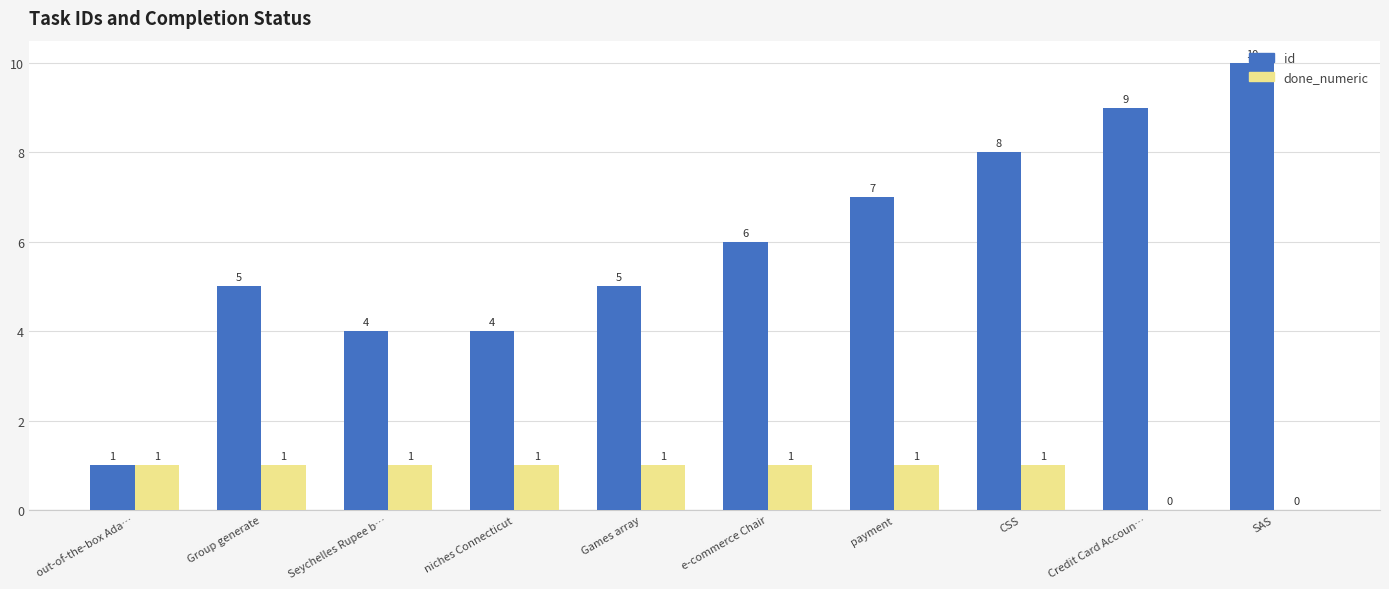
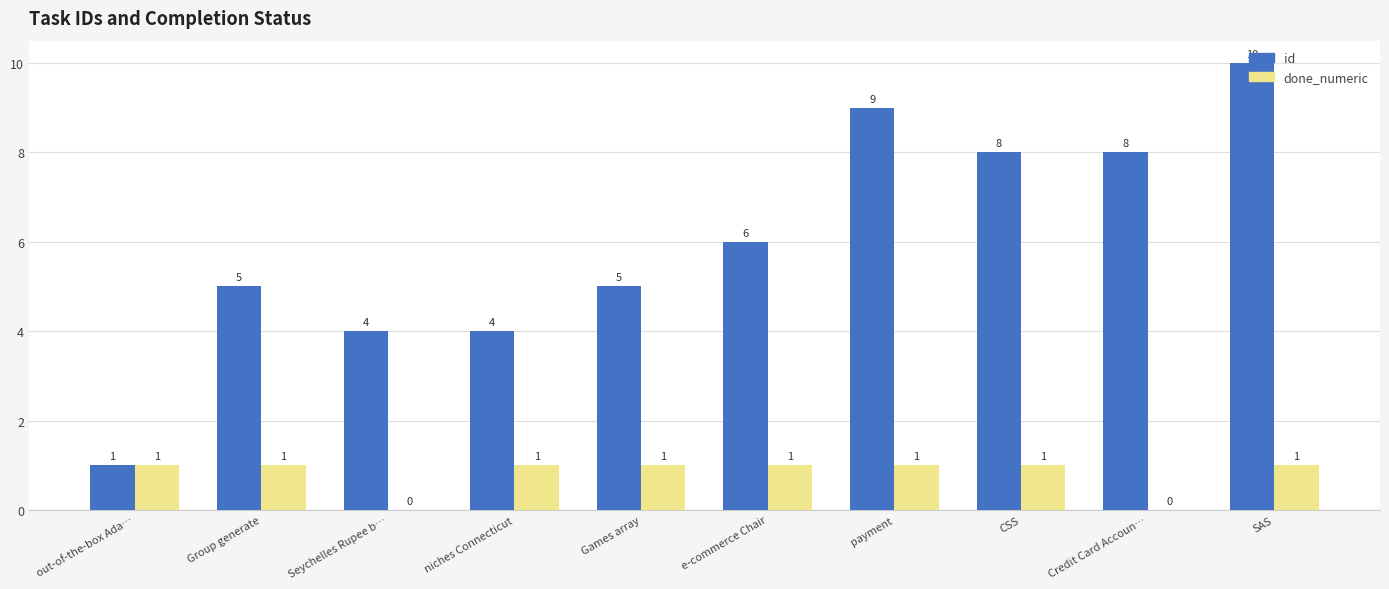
  {
    "id": {
      "out-of-the-box Ada…": 1,
      "Group generate": 5,
      "Seychelles Rupee b…": 4,
      "niches Connecticut": 4,
      "Games array": 5,
      "e-commerce Chair": 6,
-     "payment": 7,
+     "payment": 9,
      "CSS": 8,
-     "Credit Card Accoun…": 9,
+     "Credit Card Accoun…": 8,
      "SAS": 10
    },
    "done_numeric": {
      "out-of-the-box Ada…": 1,
      "Group generate": 1,
-     "Seychelles Rupee b…": 1,
+     "Seychelles Rupee b…": 0,
      "niches Connecticut": 1,
      "Games array": 1,
      "e-commerce Chair": 1,
      "payment": 1,
      "CSS": 1,
      "Credit Card Accoun…": 0,
-     "SAS": 0
+     "SAS": 1
    }
  }
